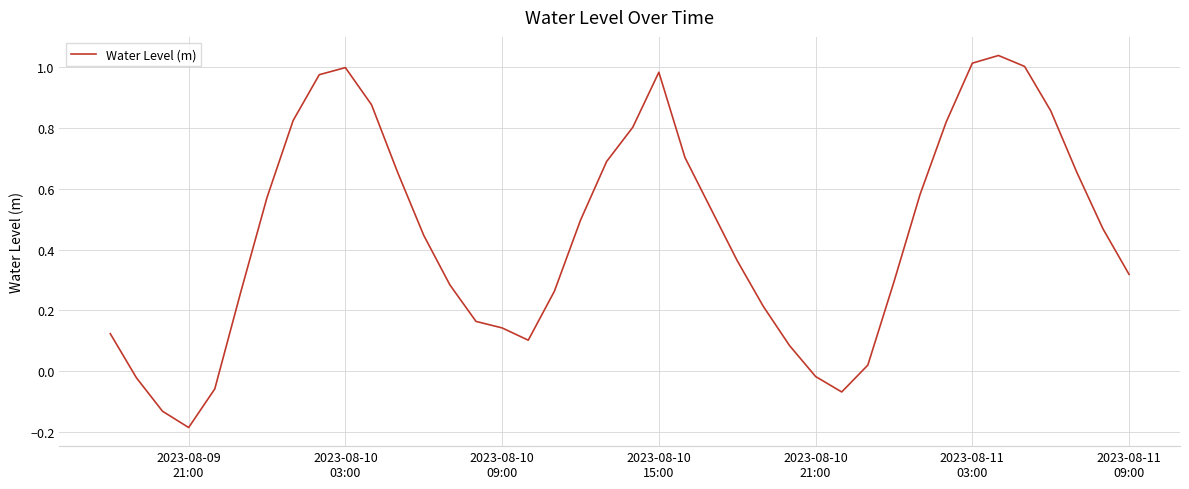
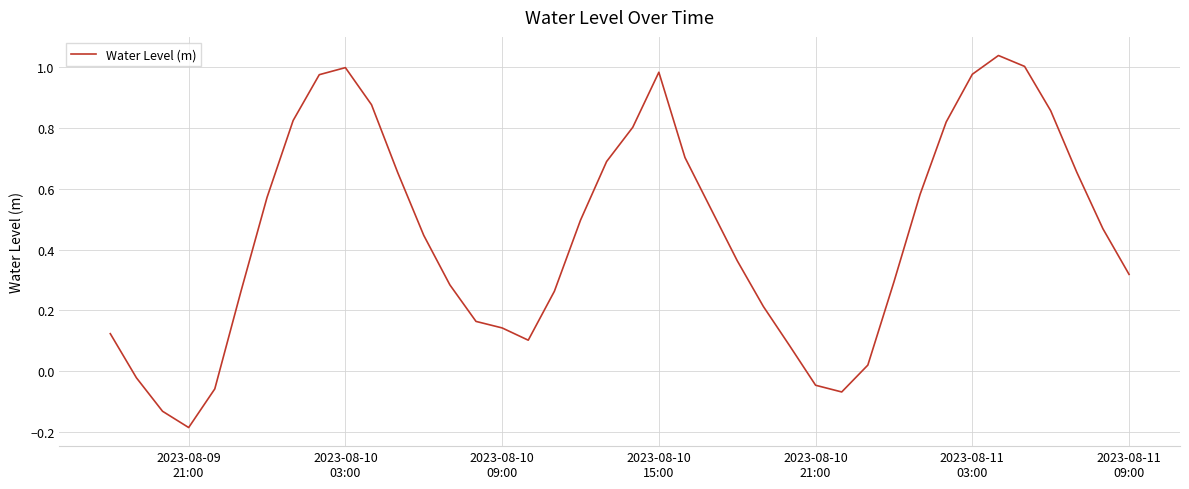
  {
    "2023-08-09 21:00": -0.18,
    "2023-08-10 03:00": 1.00,
    "2023-08-10 09:00": 0.14,
    "2023-08-10 15:00": 0.98,
-   "2023-08-10 21:00": -0.02,
-   "2023-08-11 03:00": 1.01,
+   "2023-08-10 21:00": -0.05,
+   "2023-08-11 03:00": 0.98,
    "2023-08-11 09:00": 0.32
  }
